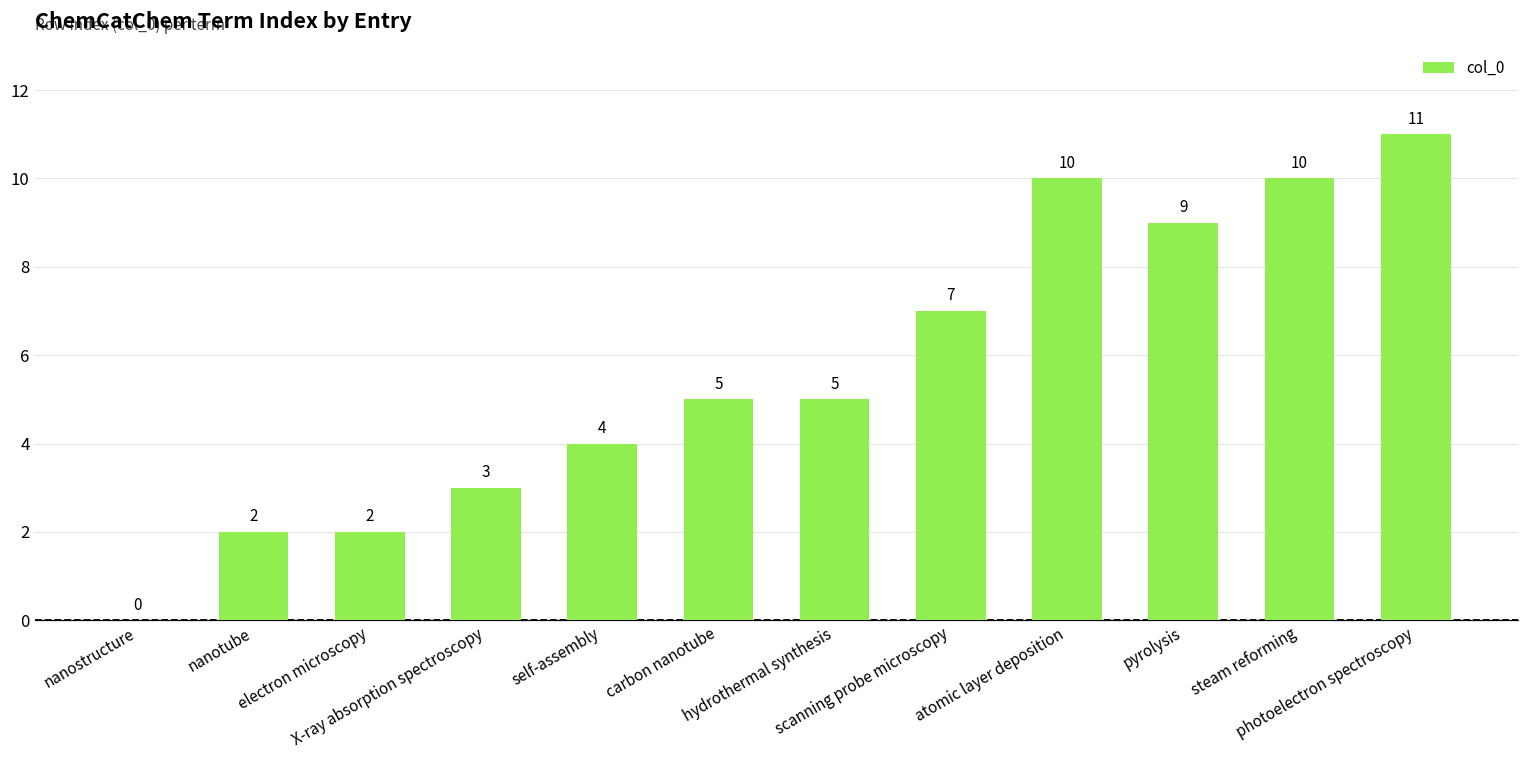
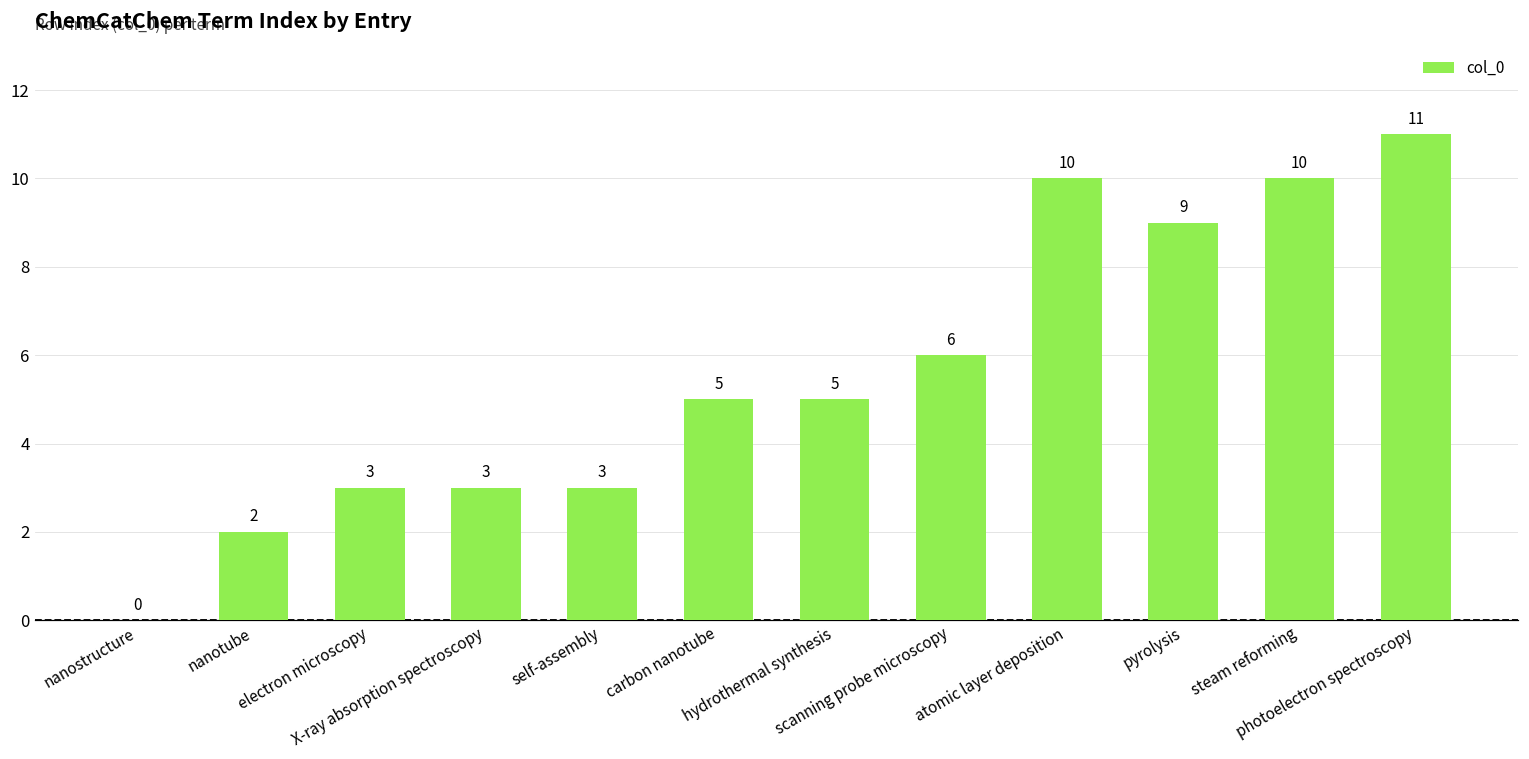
  {
    "nanostructure": 0,
    "nanotube": 2,
-   "electron microscopy": 2,
+   "electron microscopy": 3,
    "X-ray absorption spectroscopy": 3,
-   "self-assembly": 4,
+   "self-assembly": 3,
    "carbon nanotube": 5,
    "hydrothermal synthesis": 5,
-   "scanning probe microscopy": 7,
+   "scanning probe microscopy": 6,
    "atomic layer deposition": 10,
    "pyrolysis": 9,
    "steam reforming": 10,
    "photoelectron spectroscopy": 11
  }
